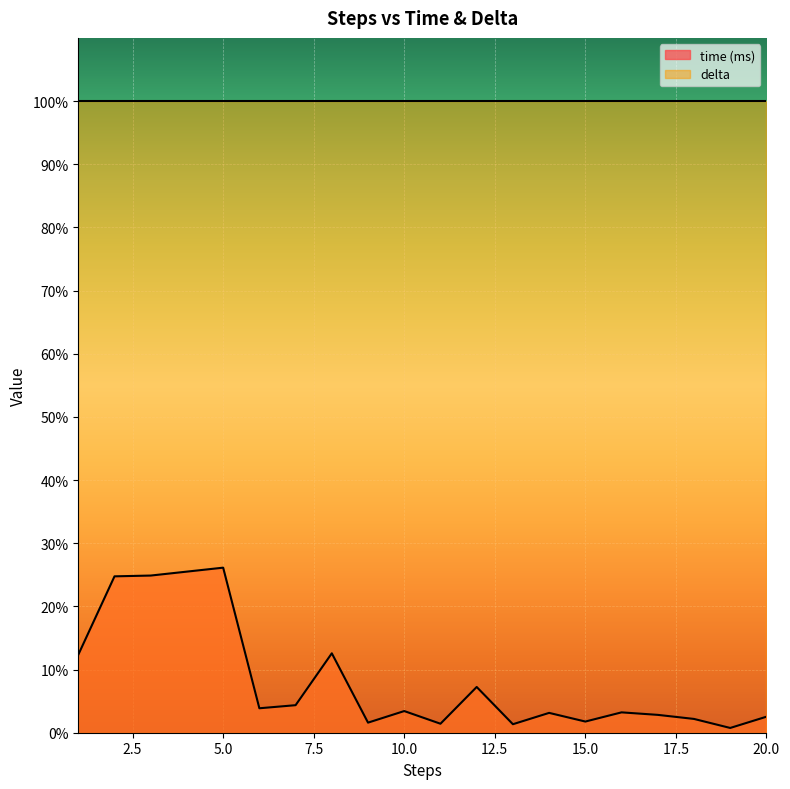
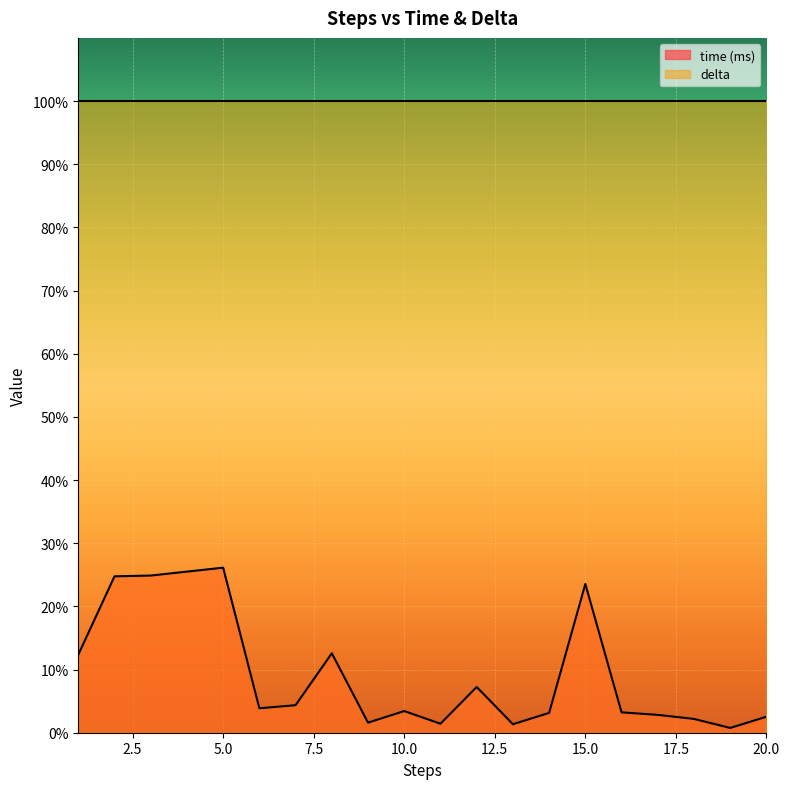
  {
    "time (ms)": {
      "5.0": "26%",
      "10.0": "3%",
-     "15.0": "2%",
+     "15.0": "24%",
      "20.0": "3%"
    },
    "delta": {
      "5.0": "100%",
      "10.0": "100%",
      "15.0": "100%",
      "20.0": "100%"
    }
  }
